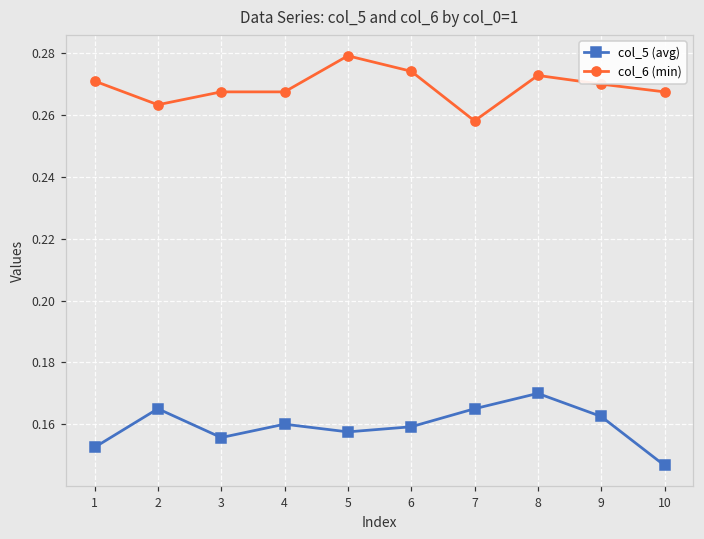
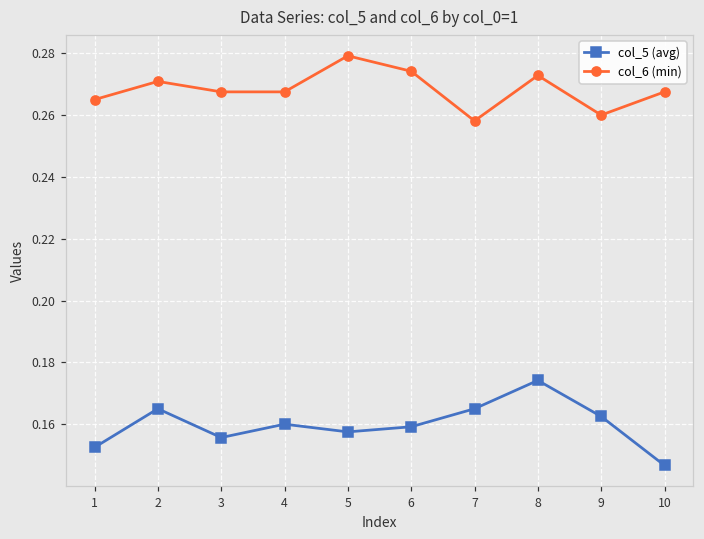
  {
    "col_5 (avg)": {
      "1": 0.153,
      "2": 0.165,
      "3": 0.156,
      "4": 0.160,
      "5": 0.158,
      "6": 0.159,
      "7": 0.165,
-     "8": 0.170,
+     "8": 0.174,
      "9": 0.163,
      "10": 0.147
    },
    "col_6 (min)": {
-     "1": 0.271,
-     "2": 0.263,
+     "1": 0.265,
+     "2": 0.271,
      "3": 0.268,
      "4": 0.268,
      "5": 0.279,
      "6": 0.274,
      "7": 0.258,
      "8": 0.273,
-     "9": 0.27,
+     "9": 0.26,
      "10": 0.268
    }
  }
